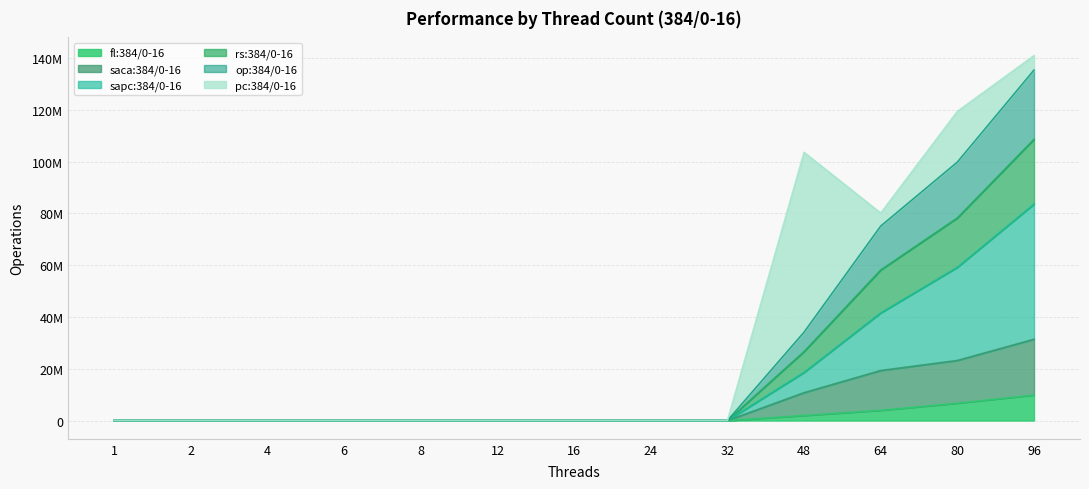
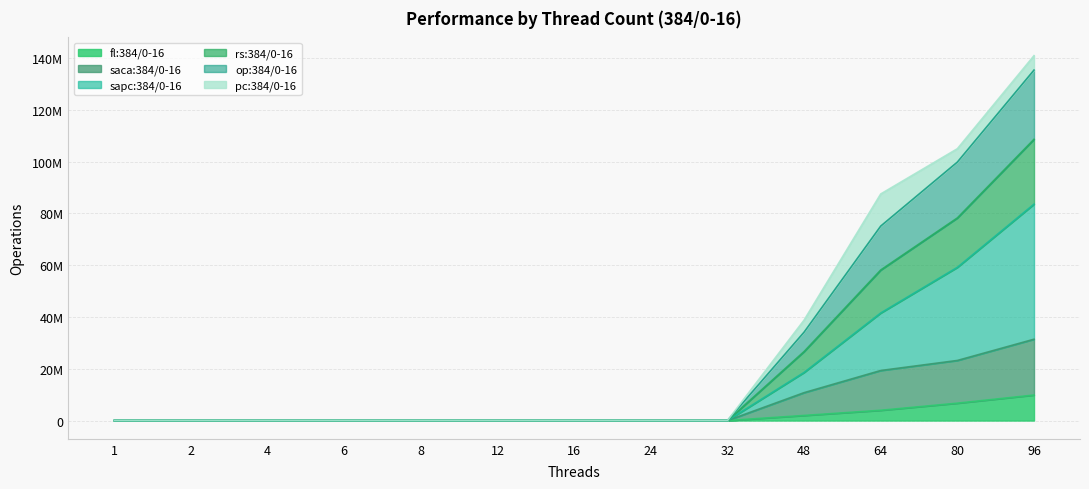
  {
    "pc:384/0-16": {
-     "48": 69000000,
-     "64": 5000000,
-     "80": 20000000,
+     "48": 5000000,
+     "64": 12000000,
+     "80": 5000000,
      "96": 6000000
    }
  }
